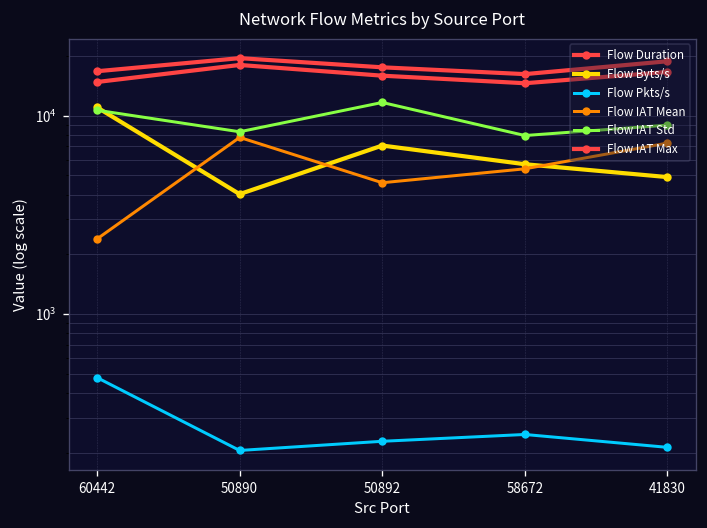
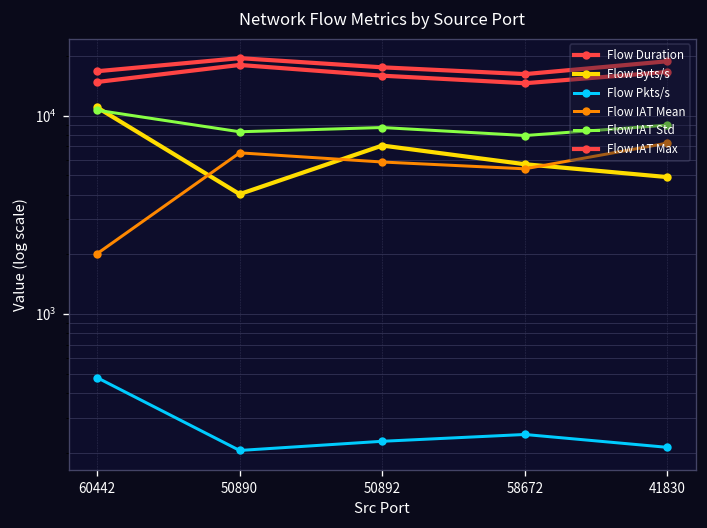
  {
    "Flow Byts/s": {
      "50890": 4000,
      "50892": 7100,
      "58672": 5700,
      "41830": 4900
    },
    "Flow Pkts/s": {
      "60442": 480,
      "50890": 210,
      "50892": 230,
      "58672": 250,
      "41830": 210
    },
    "Flow IAT Mean": {
-     "60442": 2400,
-     "50890": 8000,
-     "50892": 4600,
+     "60442": 2000,
+     "50890": 6500,
+     "50892": 5800,
      "58672": 5400
    },
    "Flow IAT Std": {
      "50890": 8000,
-     "50892": 12000,
+     "50892": 9000,
      "58672": 8000
    }
  }
